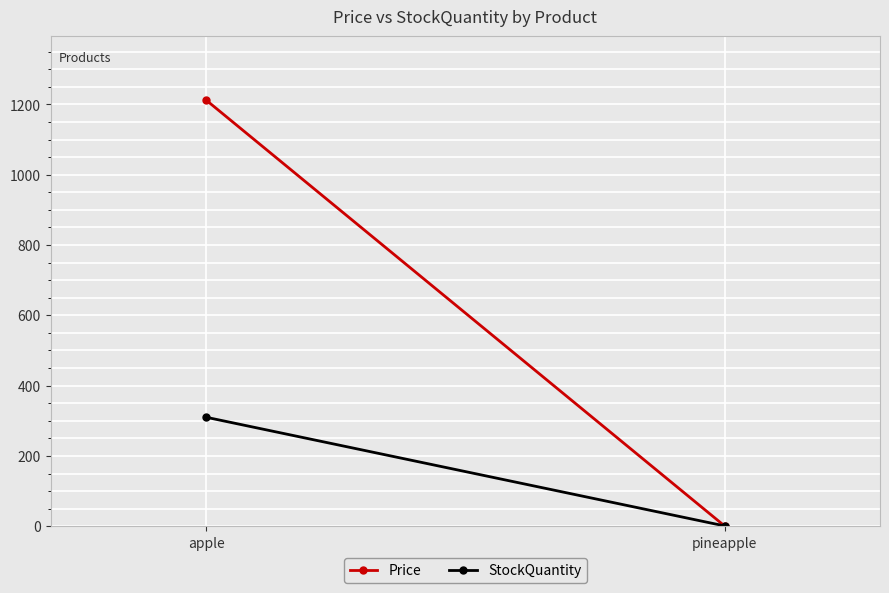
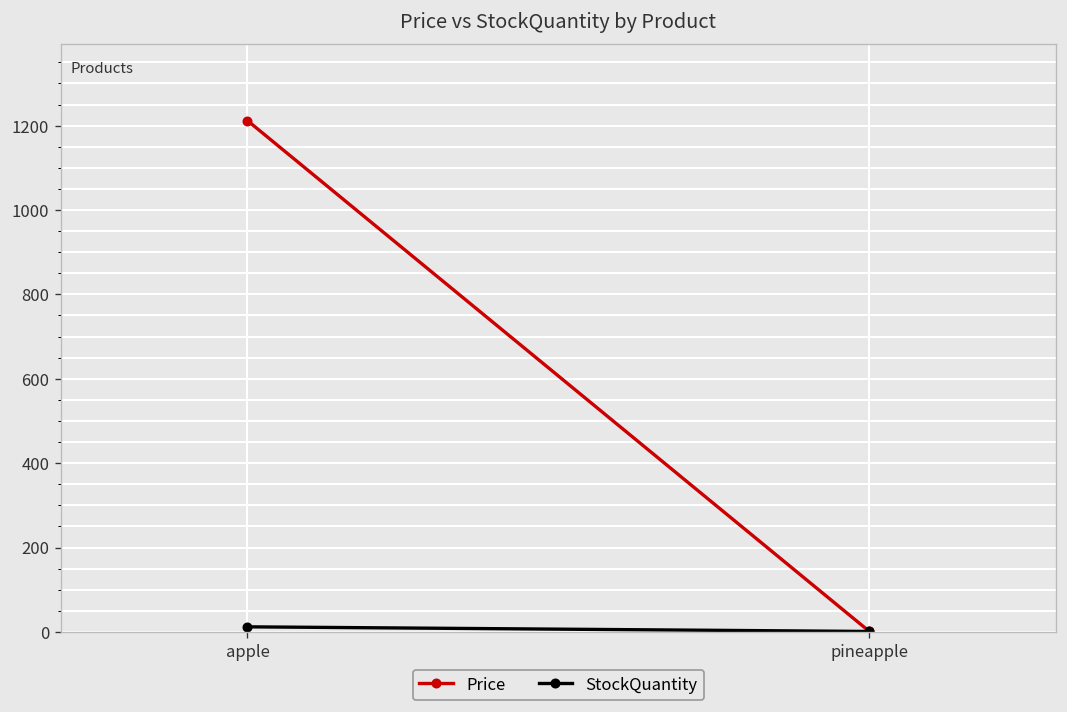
  {
    "Price": {
      "apple": 1210
    },
    "StockQuantity": {
-     "apple": 310
+     "apple": 10
    }
  }
